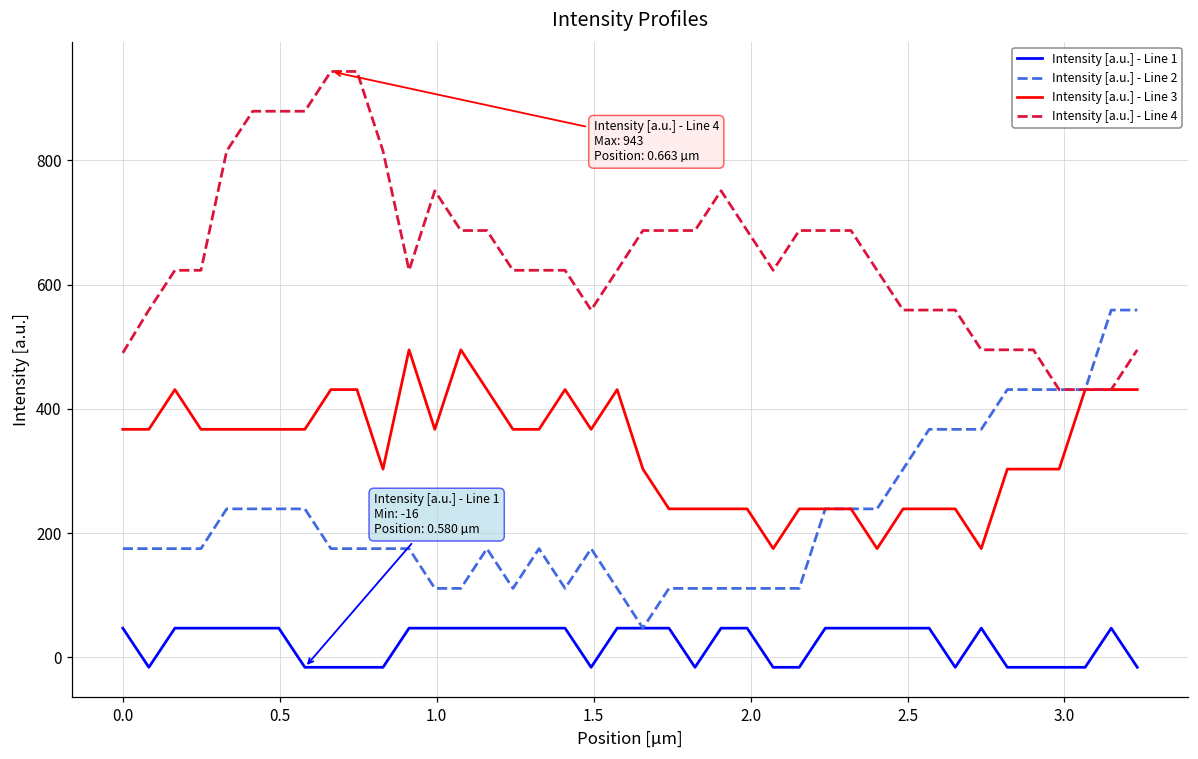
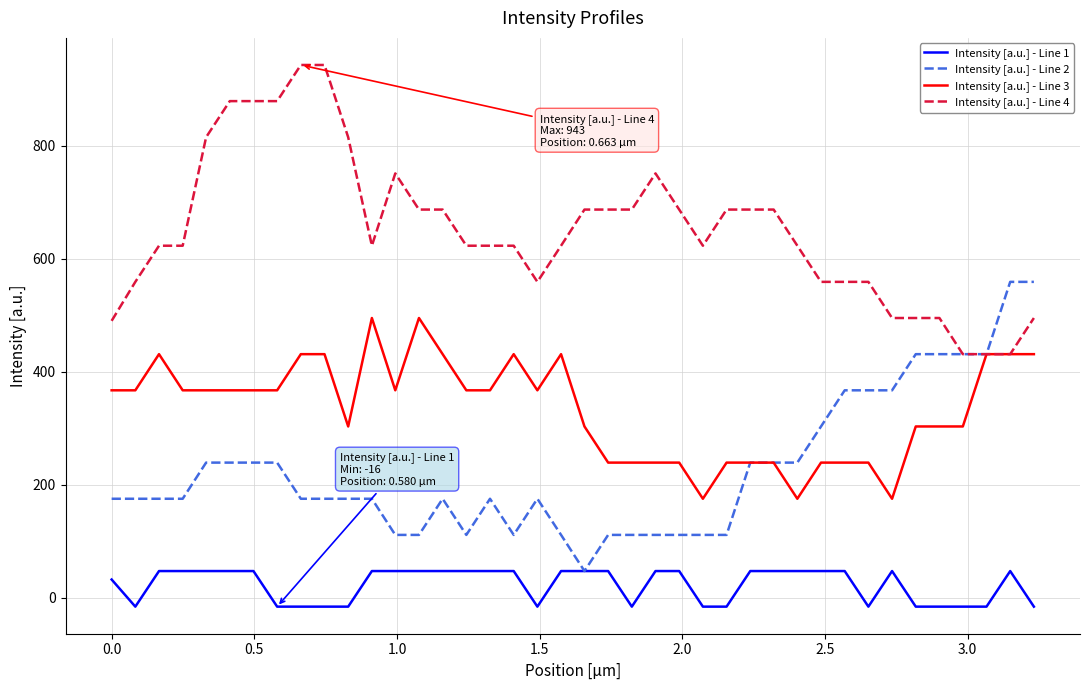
  {
    "Intensity [a.u.] - Line 1": {
-     "0.0": 50
+     "0.0": 30
    },
    "Intensity [a.u.] - Line 2": {
      "0.0": 180
    },
    "Intensity [a.u.] - Line 3": {
      "0.0": 370
    },
    "Intensity [a.u.] - Line 4": {
      "0.0": 490
    }
  }
